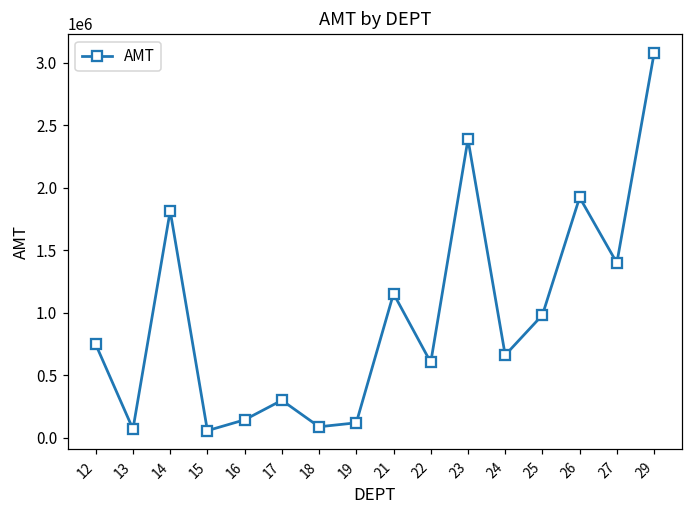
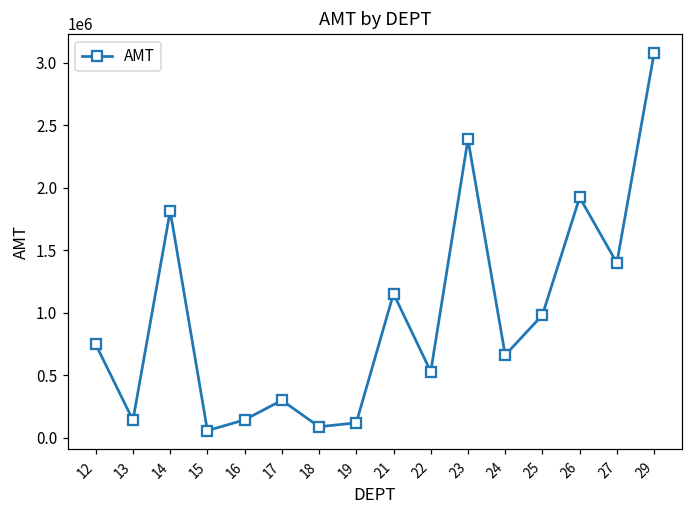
  {
    "12": 750000,
-   "13": 70000,
+   "13": 140000,
    "14": 1810000,
    "15": 60000,
    "16": 140000,
    "17": 300000,
    "18": 90000,
    "19": 120000,
    "21": 1150000,
-   "22": 600000,
+   "22": 530000,
    "23": 2390000,
    "24": 660000,
    "25": 980000,
    "26": 1920000,
    "27": 1400000,
    "29": 3080000
  }
